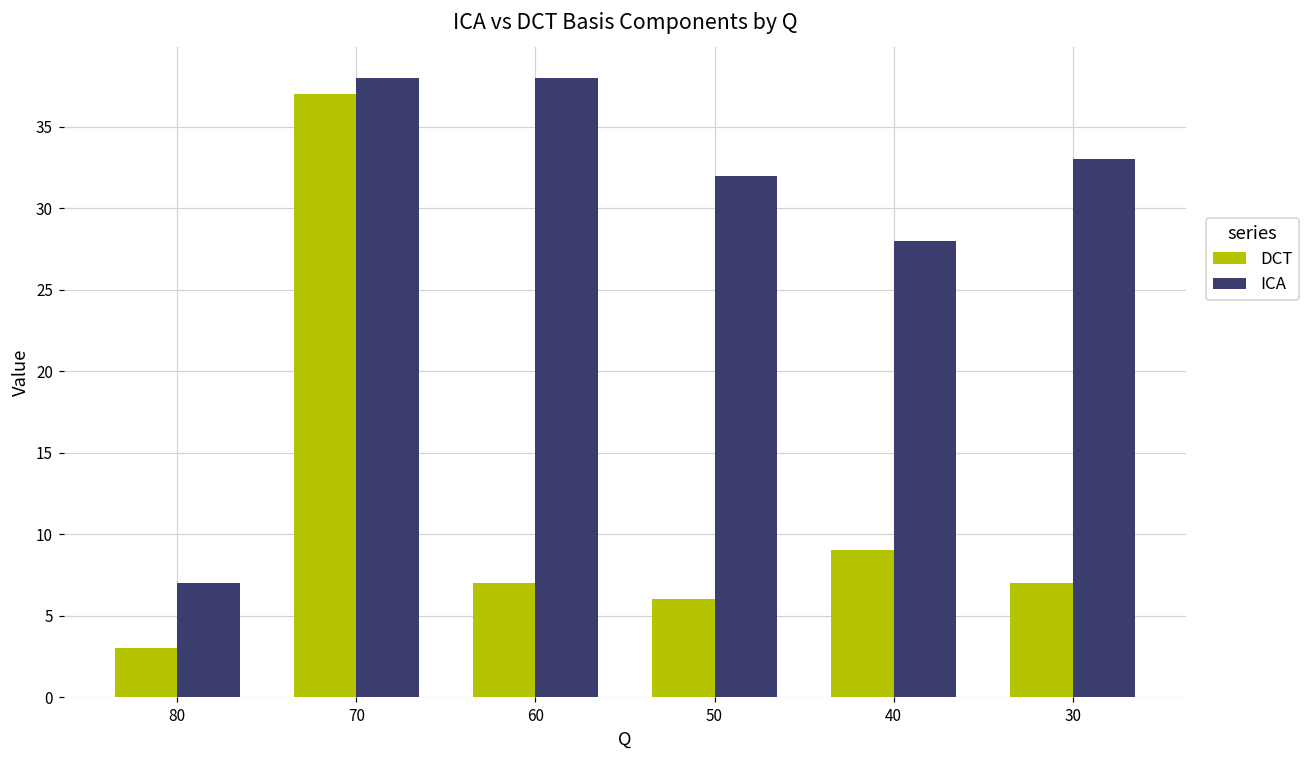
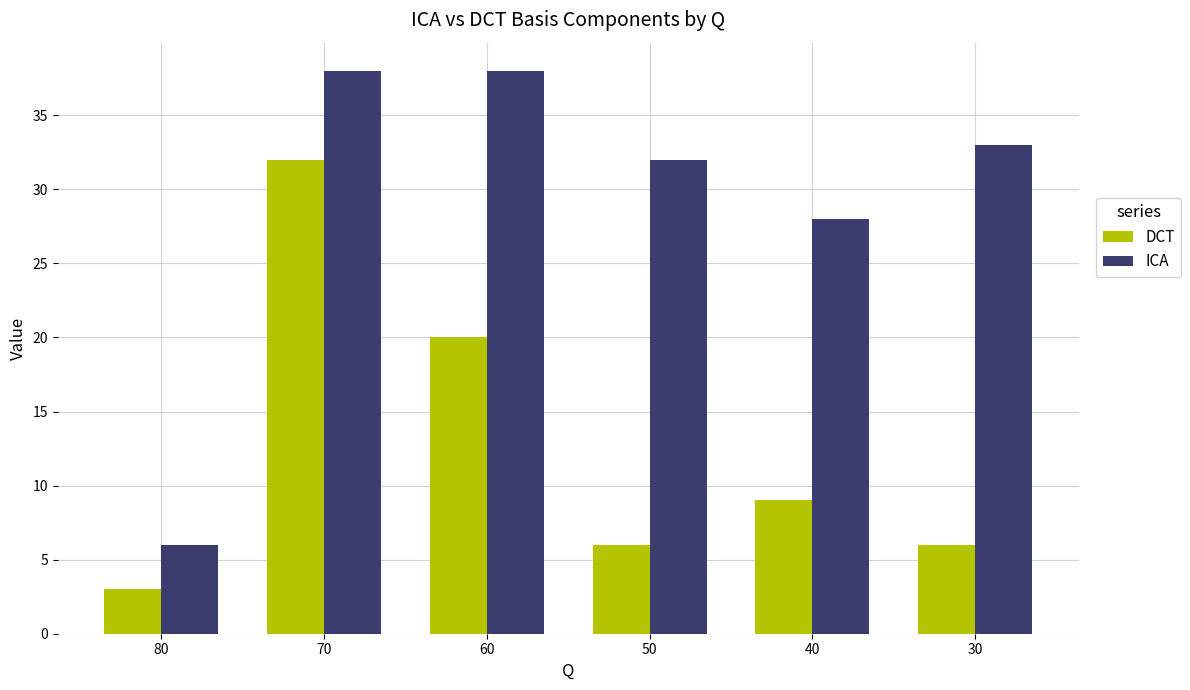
  {
    "DCT": {
      "80": 3,
-     "70": 37,
-     "60": 7,
+     "70": 32,
+     "60": 20,
      "50": 6,
      "40": 9,
-     "30": 7
+     "30": 6
    },
    "ICA": {
-     "80": 7,
+     "80": 6,
      "70": 38,
      "60": 38,
      "50": 32,
      "40": 28,
      "30": 33
    }
  }
